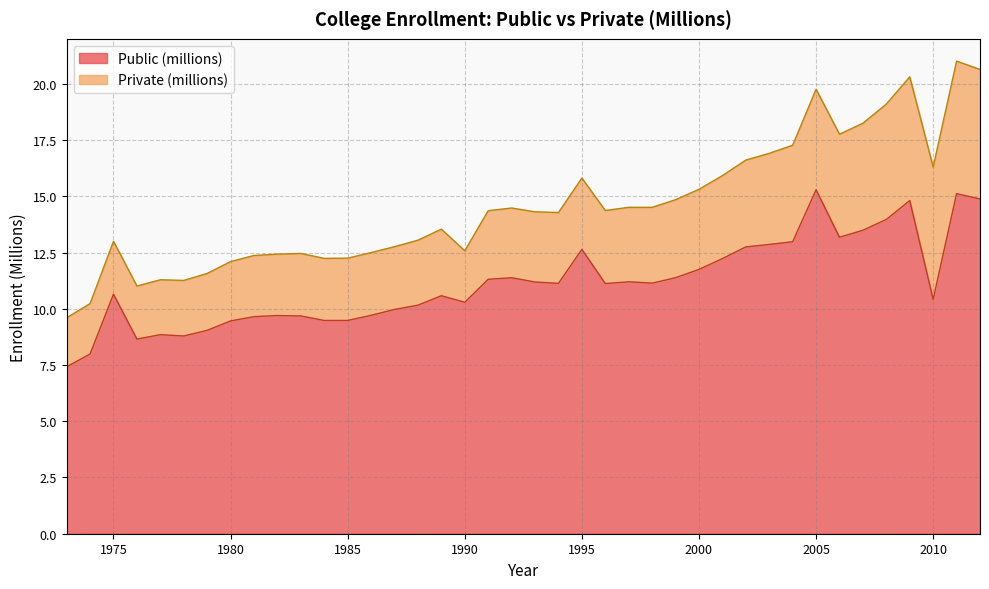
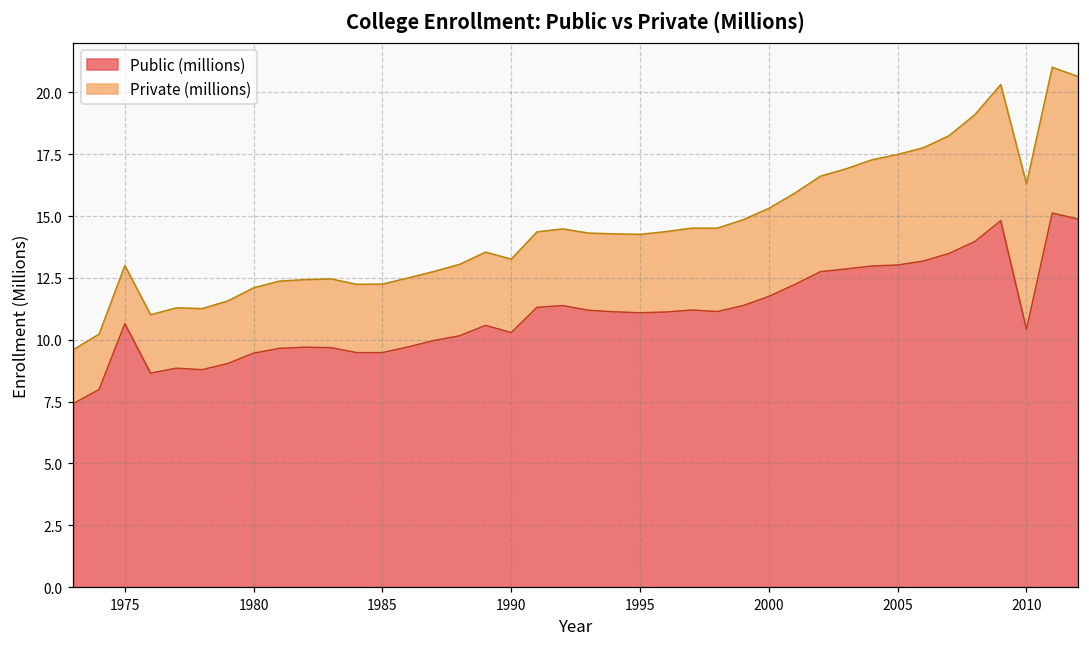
  {
    "Public (millions)": {
      "1975": 10.7,
      "1980": 9.5,
      "1985": 9.5,
      "1990": 10.3,
-     "1995": 12.6,
+     "1995": 11.1,
      "2000": 11.8,
-     "2005": 15.3,
+     "2005": 13.0,
      "2010": 10.4
    },
    "Private (millions)": {
      "1975": 2.3,
      "1980": 2.6,
      "1985": 2.8,
-     "1990": 2.3,
+     "1990": 3.0,
      "1995": 3.2,
      "2000": 3.6,
      "2005": 4.5,
      "2010": 5.9
    }
  }
